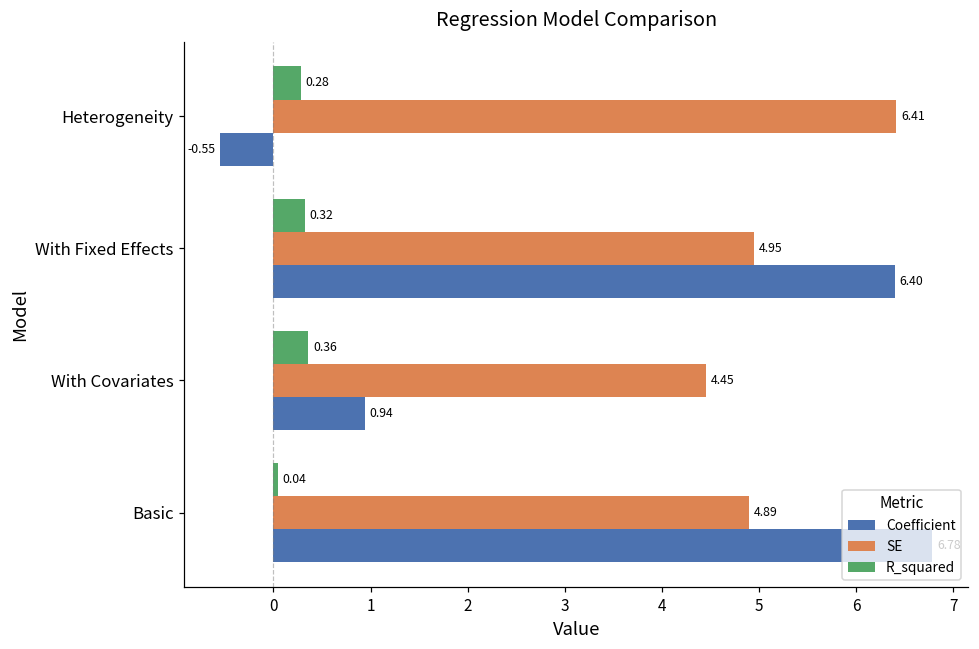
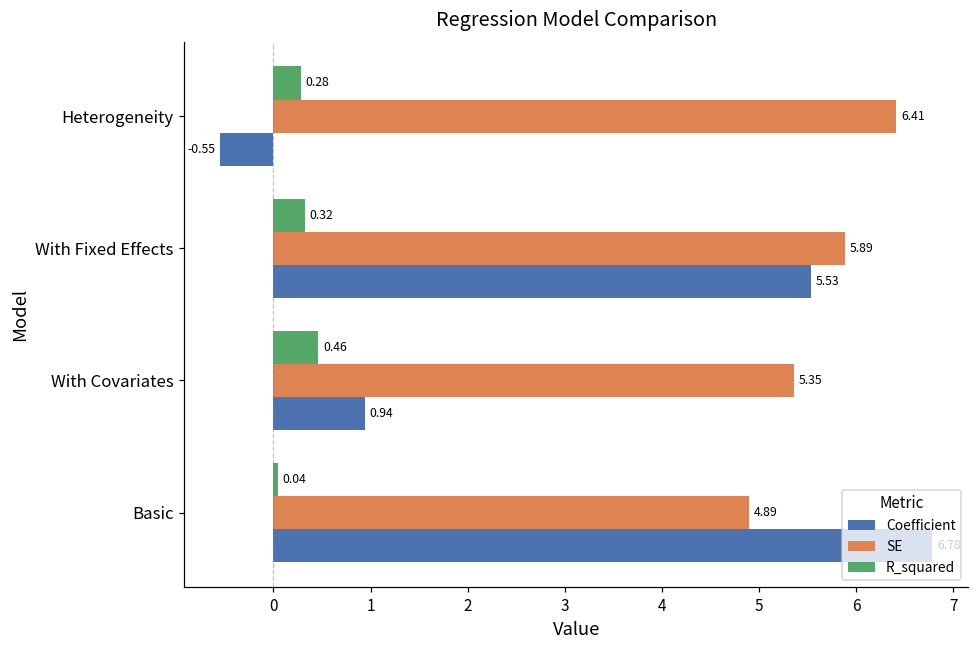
  {
    "Coefficient": {
      "Heterogeneity": -0.55,
-     "With Fixed Effects": 6.40,
+     "With Fixed Effects": 5.53,
      "With Covariates": 0.94
    },
    "SE": {
      "Heterogeneity": 6.41,
-     "With Fixed Effects": 4.95,
-     "With Covariates": 4.45,
+     "With Fixed Effects": 5.89,
+     "With Covariates": 5.35,
      "Basic": 4.89
    },
    "R_squared": {
      "Heterogeneity": 0.28,
      "With Fixed Effects": 0.32,
-     "With Covariates": 0.36,
+     "With Covariates": 0.46,
      "Basic": 0.04
    }
  }
